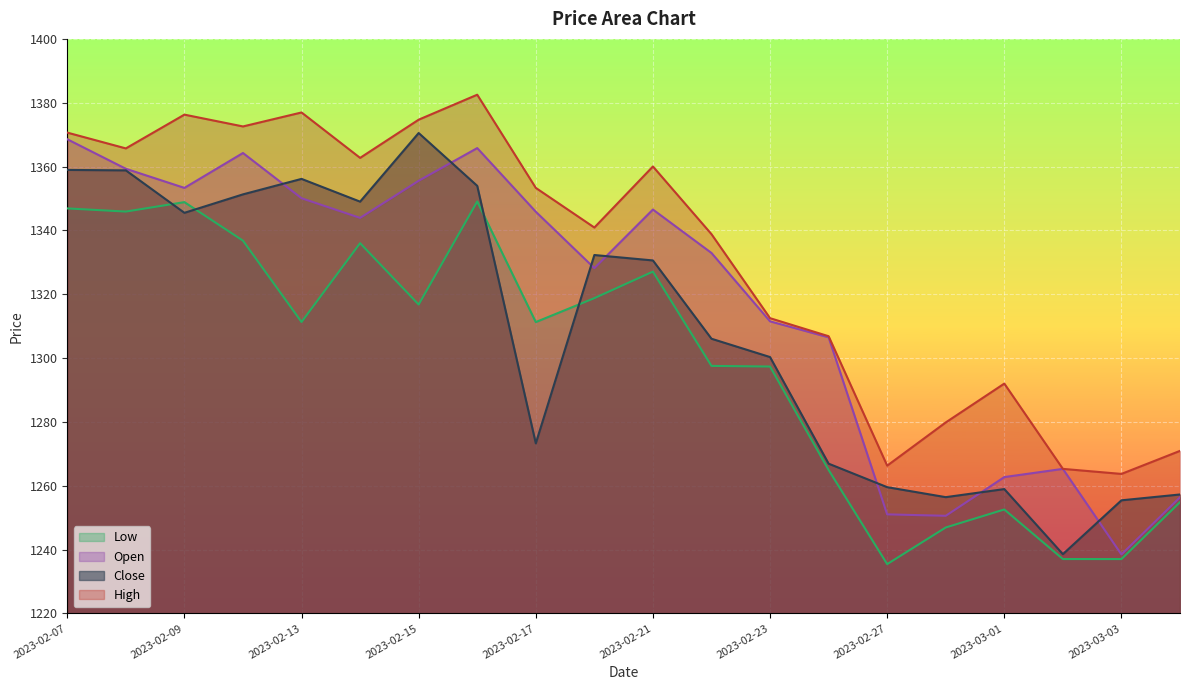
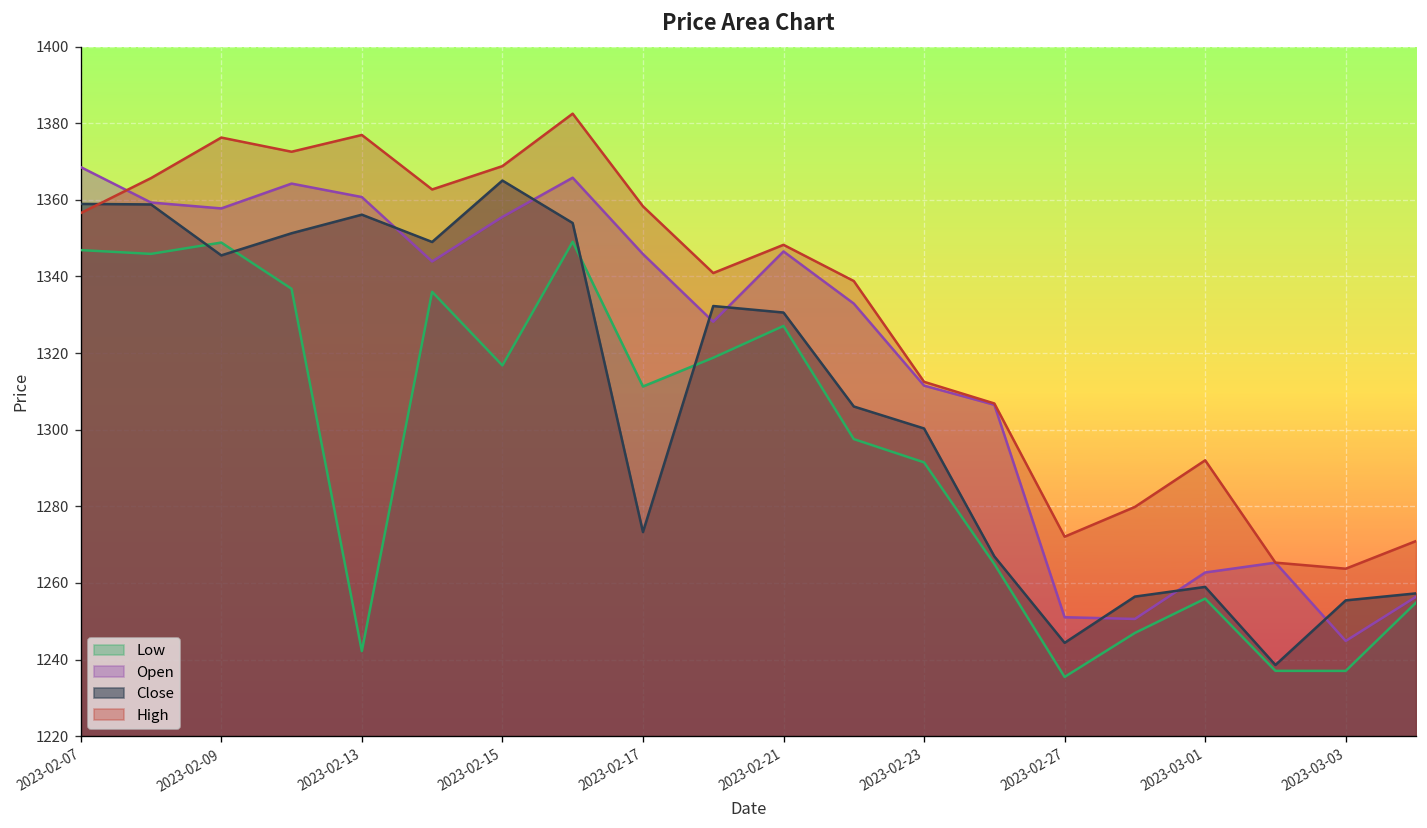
  {
    "Low": {
      "2023-02-07": 1347,
      "2023-02-09": 1349,
-     "2023-02-13": 1311,
+     "2023-02-13": 1242,
      "2023-02-15": 1317,
      "2023-02-17": 1311,
      "2023-02-21": 1327,
-     "2023-02-23": 1297,
+     "2023-02-23": 1291,
      "2023-02-27": 1235,
-     "2023-03-01": 1253,
+     "2023-03-01": 1256,
      "2023-03-03": 1237
    },
    "Open": {
      "2023-02-07": 1369,
-     "2023-02-09": 1353,
-     "2023-02-13": 1350,
+     "2023-02-09": 1358,
+     "2023-02-13": 1361,
      "2023-02-15": 1356,
      "2023-02-17": 1346,
      "2023-02-21": 1347,
      "2023-02-23": 1312,
      "2023-02-27": 1251,
      "2023-03-01": 1263,
-     "2023-03-03": 1238
+     "2023-03-03": 1245
    },
    "Close": {
      "2023-02-07": 1359,
      "2023-02-09": 1346,
      "2023-02-13": 1356,
-     "2023-02-15": 1371,
+     "2023-02-15": 1365,
      "2023-02-17": 1273,
      "2023-02-21": 1331,
      "2023-02-23": 1300,
-     "2023-02-27": 1260,
+     "2023-02-27": 1244,
      "2023-03-01": 1259,
      "2023-03-03": 1255
    },
    "High": {
-     "2023-02-07": 1371,
+     "2023-02-07": 1357,
      "2023-02-09": 1376,
      "2023-02-13": 1377,
-     "2023-02-15": 1375,
-     "2023-02-17": 1353,
-     "2023-02-21": 1360,
+     "2023-02-15": 1369,
+     "2023-02-17": 1358,
+     "2023-02-21": 1348,
      "2023-02-23": 1313,
-     "2023-02-27": 1266,
+     "2023-02-27": 1272,
      "2023-03-01": 1292,
      "2023-03-03": 1264
    }
  }
